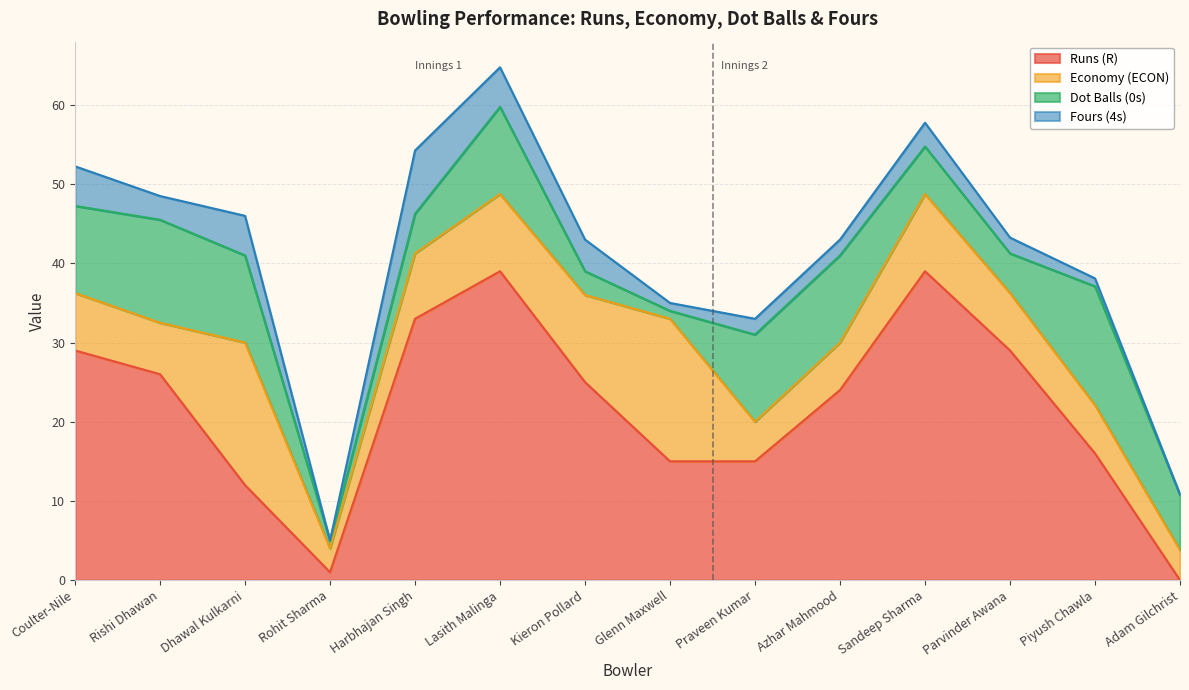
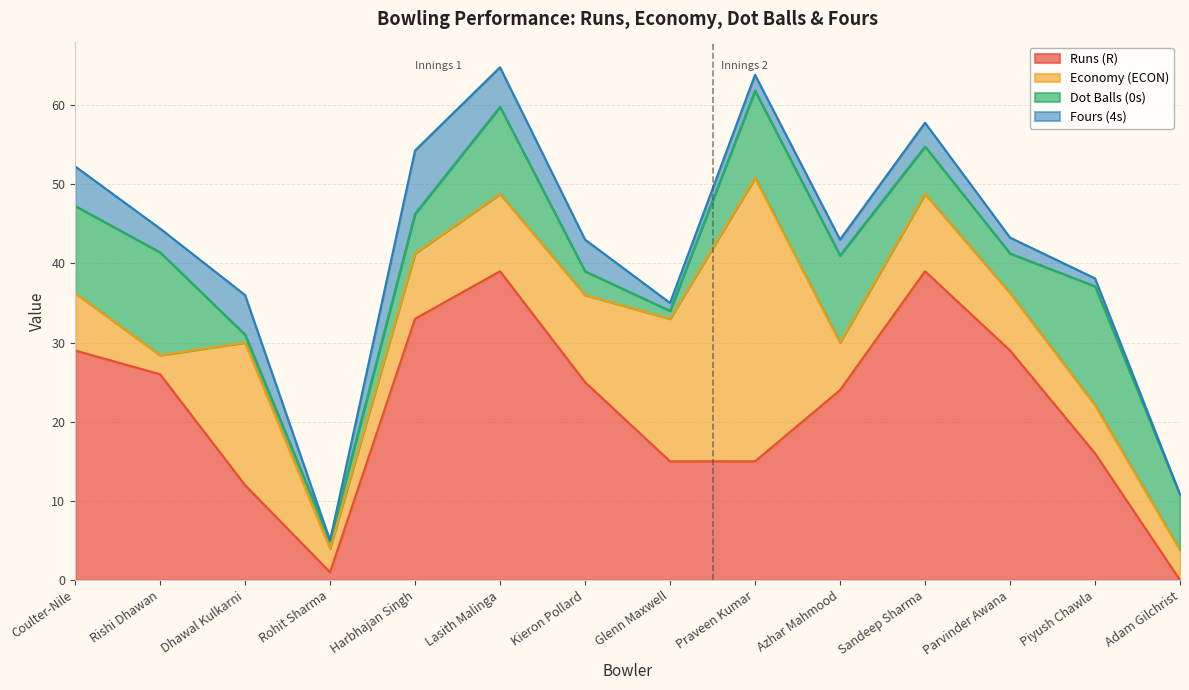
  {
    "Runs (R)": {
      "Coulter-Nile": 29,
      "Rishi Dhawan": 26,
      "Dhawal Kulkarni": 12,
      "Rohit Sharma": 1,
      "Harbhajan Singh": 33,
      "Lasith Malinga": 39,
      "Kieron Pollard": 25,
      "Glenn Maxwell": 15,
      "Praveen Kumar": 15,
      "Azhar Mahmood": 24,
      "Sandeep Sharma": 39,
      "Parvinder Awana": 29,
      "Piyush Chawla": 16,
      "Adam Gilchrist": 0
    },
    "Economy (ECON)": {
      "Coulter-Nile": 7,
-     "Rishi Dhawan": 7,
+     "Rishi Dhawan": 2,
      "Dhawal Kulkarni": 18,
      "Rohit Sharma": 3,
      "Harbhajan Singh": 8,
      "Lasith Malinga": 10,
      "Kieron Pollard": 11,
      "Glenn Maxwell": 18,
-     "Praveen Kumar": 5,
+     "Praveen Kumar": 36,
      "Azhar Mahmood": 6,
      "Sandeep Sharma": 10,
      "Parvinder Awana": 7,
      "Piyush Chawla": 6,
      "Adam Gilchrist": 4
    },
    "Dot Balls (0s)": {
      "Coulter-Nile": 11,
      "Rishi Dhawan": 13,
-     "Dhawal Kulkarni": 11,
+     "Dhawal Kulkarni": 1,
      "Harbhajan Singh": 5,
      "Lasith Malinga": 11,
      "Kieron Pollard": 3,
      "Glenn Maxwell": 1,
      "Praveen Kumar": 11,
      "Azhar Mahmood": 11,
      "Sandeep Sharma": 6,
      "Parvinder Awana": 5,
      "Piyush Chawla": 15
    },
    "Fours (4s)": {
      "Praveen Kumar": 2
    }
  }
